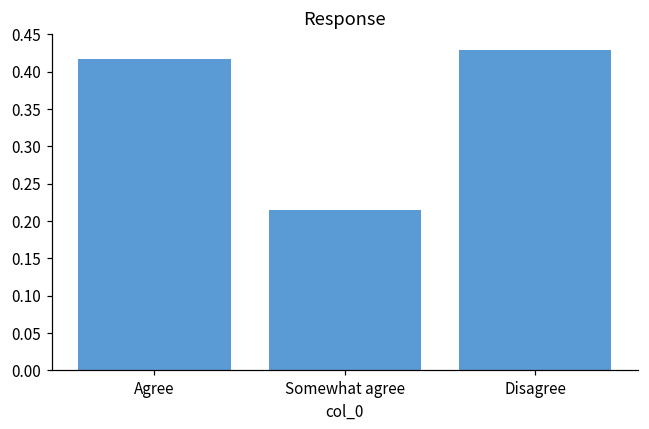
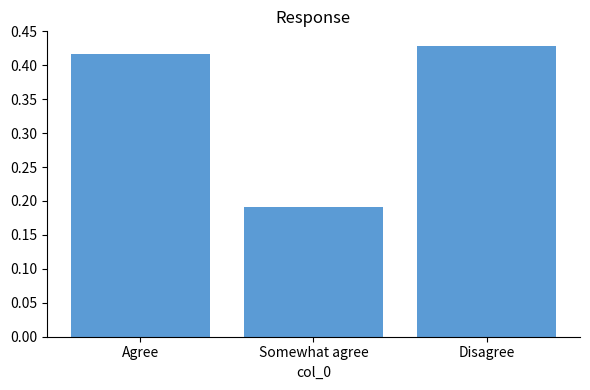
  {
    "Agree": 0.42,
-   "Somewhat agree": 0.22,
+   "Somewhat agree": 0.19,
    "Disagree": 0.43
  }
